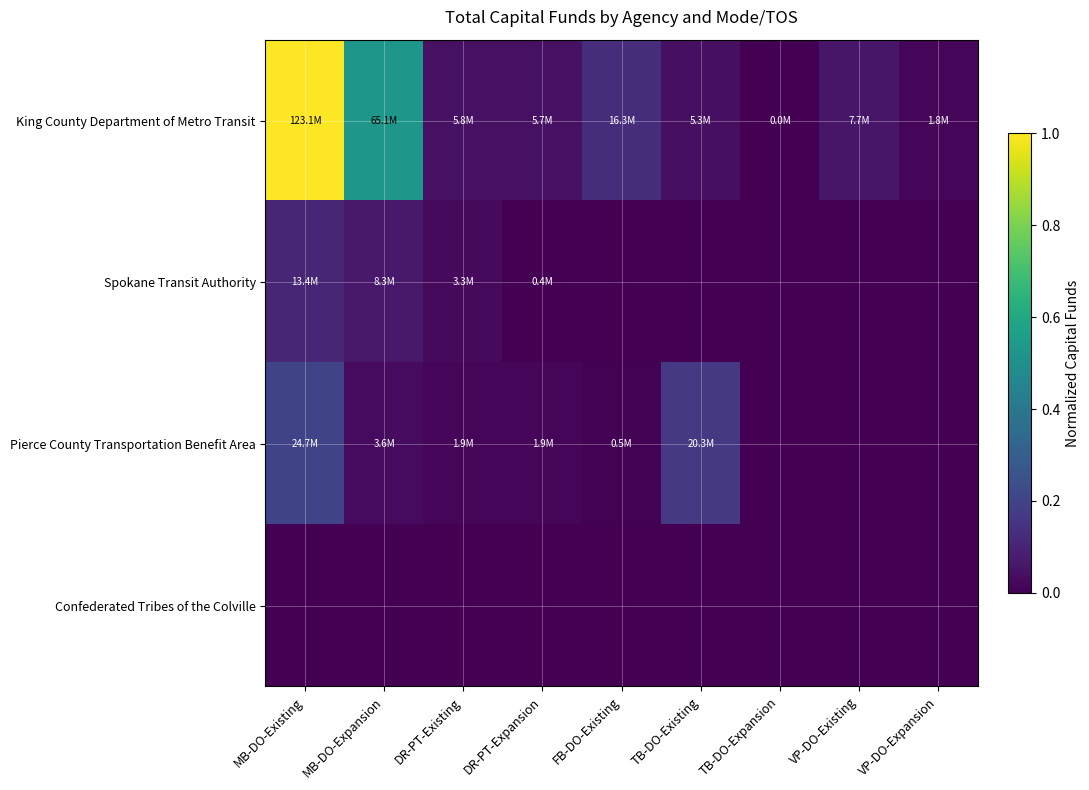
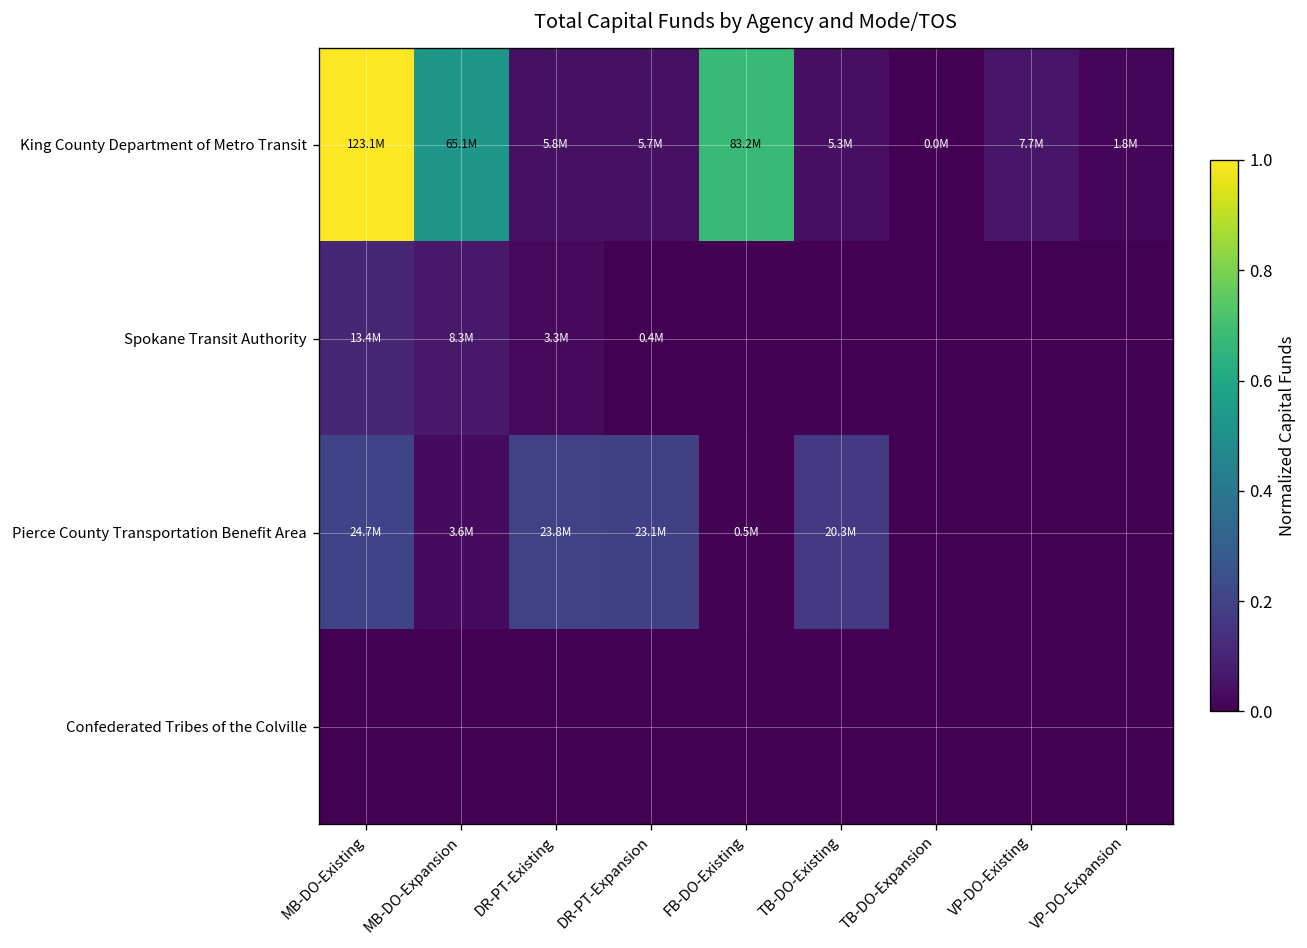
  {
    "King County Department of Metro Transit": {
      "MB-DO-Existing": "123.1M",
      "MB-DO-Expansion": "65.1M",
      "DR-PT-Existing": "5.8M",
      "DR-PT-Expansion": "5.7M",
-     "FB-DO-Existing": "16.3M",
+     "FB-DO-Existing": "83.2M",
      "TB-DO-Existing": "5.3M",
      "TB-DO-Expansion": "0.0M",
      "VP-DO-Existing": "7.7M",
      "VP-DO-Expansion": "1.8M"
    },
    "Spokane Transit Authority": {
      "MB-DO-Existing": "13.4M",
      "MB-DO-Expansion": "8.3M",
      "DR-PT-Existing": "3.3M",
      "DR-PT-Expansion": "0.4M"
    },
    "Pierce County Transportation Benefit Area": {
      "MB-DO-Existing": "24.7M",
      "MB-DO-Expansion": "3.6M",
-     "DR-PT-Existing": "1.9M",
-     "DR-PT-Expansion": "1.9M",
+     "DR-PT-Existing": "23.8M",
+     "DR-PT-Expansion": "23.1M",
      "FB-DO-Existing": "0.5M",
      "TB-DO-Existing": "20.3M"
    }
  }
